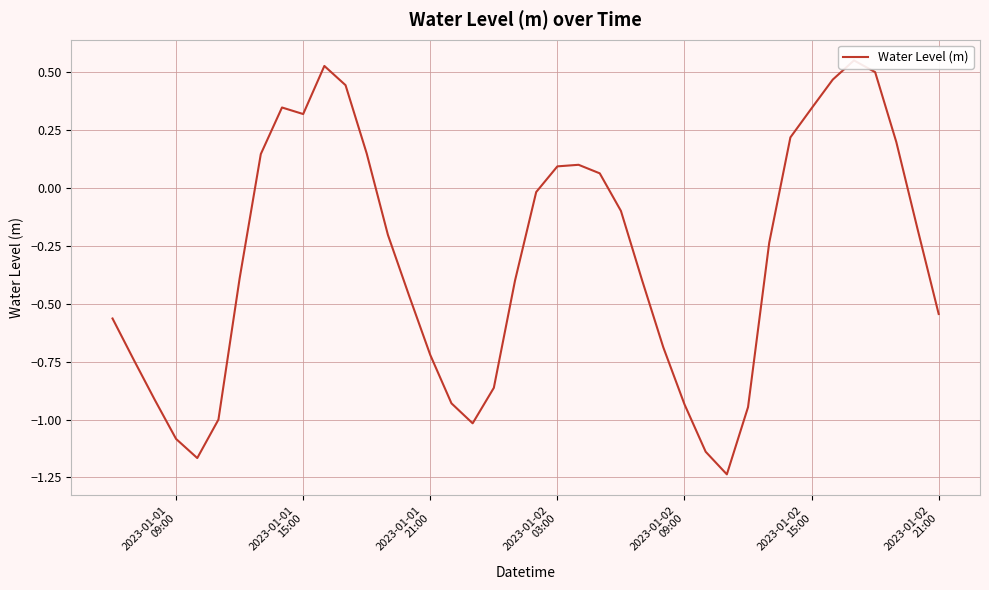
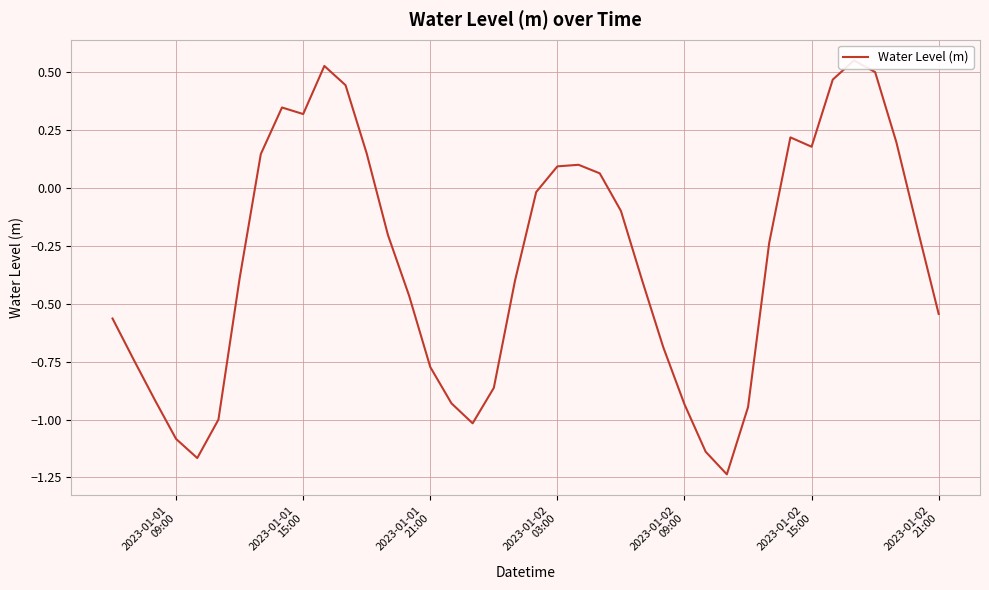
  {
    "2023-01-01 09:00": -1.08,
    "2023-01-01 15:00": 0.32,
-   "2023-01-01 21:00": -0.72,
+   "2023-01-01 21:00": -0.77,
    "2023-01-02 03:00": 0.09,
    "2023-01-02 09:00": -0.93,
-   "2023-01-02 15:00": 0.35,
+   "2023-01-02 15:00": 0.18,
    "2023-01-02 21:00": -0.54
  }
